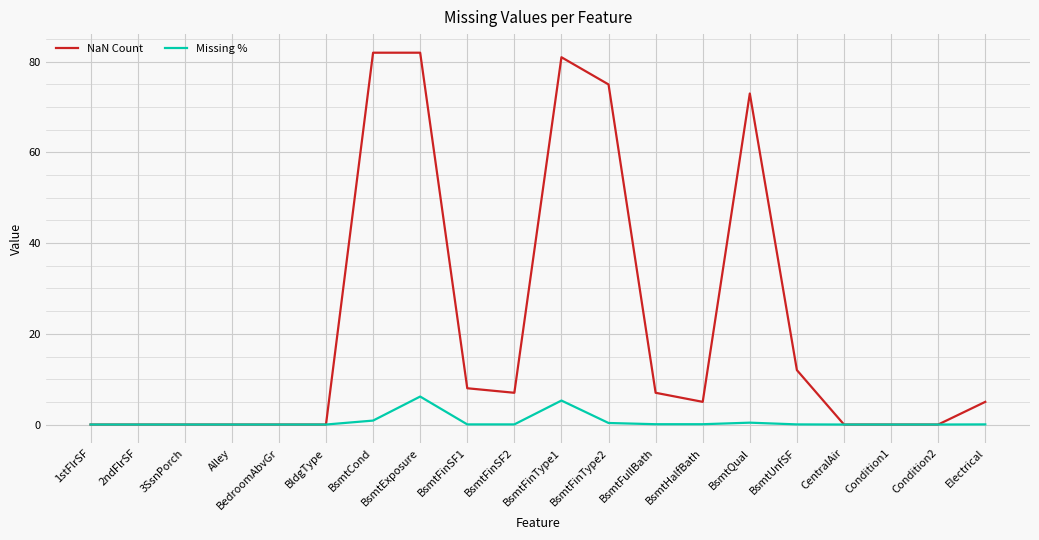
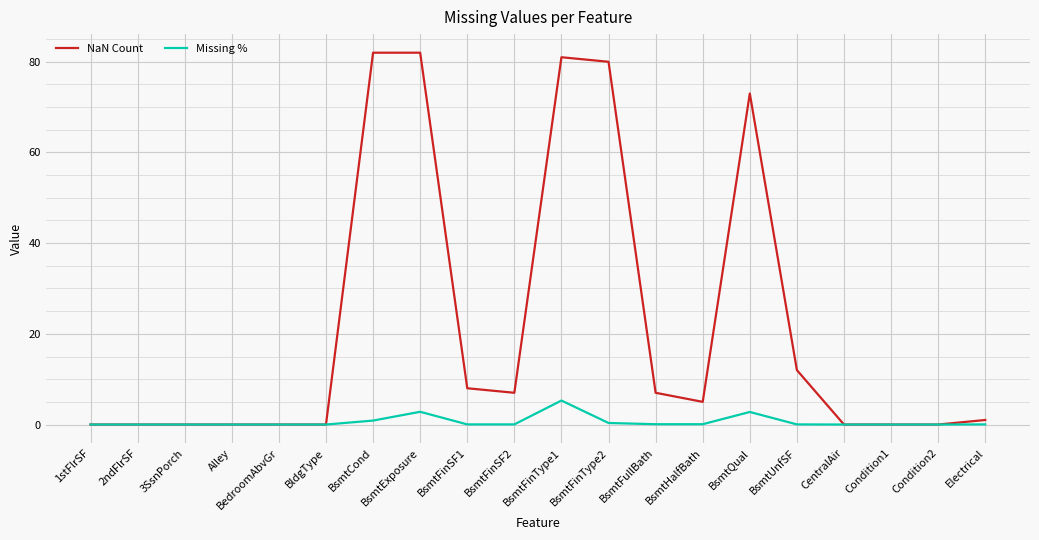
  {
    "NaN Count": {
      "BsmtCond": 82,
      "BsmtExposure": 82,
      "BsmtFinSF1": 8,
      "BsmtFinSF2": 7,
      "BsmtFinType1": 81,
-     "BsmtFinType2": 75,
+     "BsmtFinType2": 80,
      "BsmtFullBath": 7,
      "BsmtHalfBath": 5,
      "BsmtQual": 73,
      "BsmtUnfSF": 12,
-     "Electrical": 5
+     "Electrical": 1
    },
    "Missing %": {
      "BsmtCond": 1,
-     "BsmtExposure": 6,
+     "BsmtExposure": 3,
      "BsmtFinSF1": 0,
      "BsmtFinSF2": 0,
      "BsmtFinType1": 5,
      "BsmtFinType2": 0,
      "BsmtFullBath": 0,
      "BsmtHalfBath": 0,
-     "BsmtQual": 0,
+     "BsmtQual": 3,
      "BsmtUnfSF": 0,
      "Electrical": 0
    }
  }
